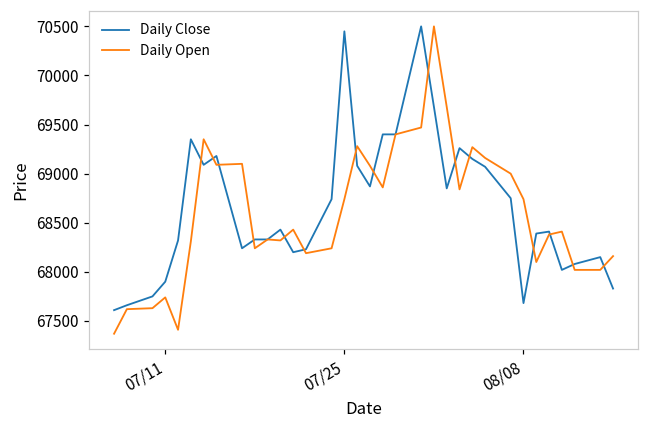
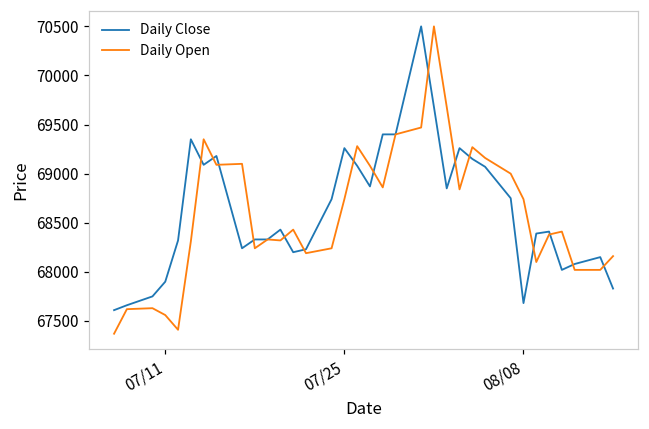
  {
    "Daily Close": {
      "07/11": 67900,
-     "07/25": 70400,
+     "07/25": 69300,
      "08/08": 67700
    },
    "Daily Open": {
-     "07/11": 67700,
+     "07/11": 67600,
      "07/25": 68700,
      "08/08": 68700
    }
  }
